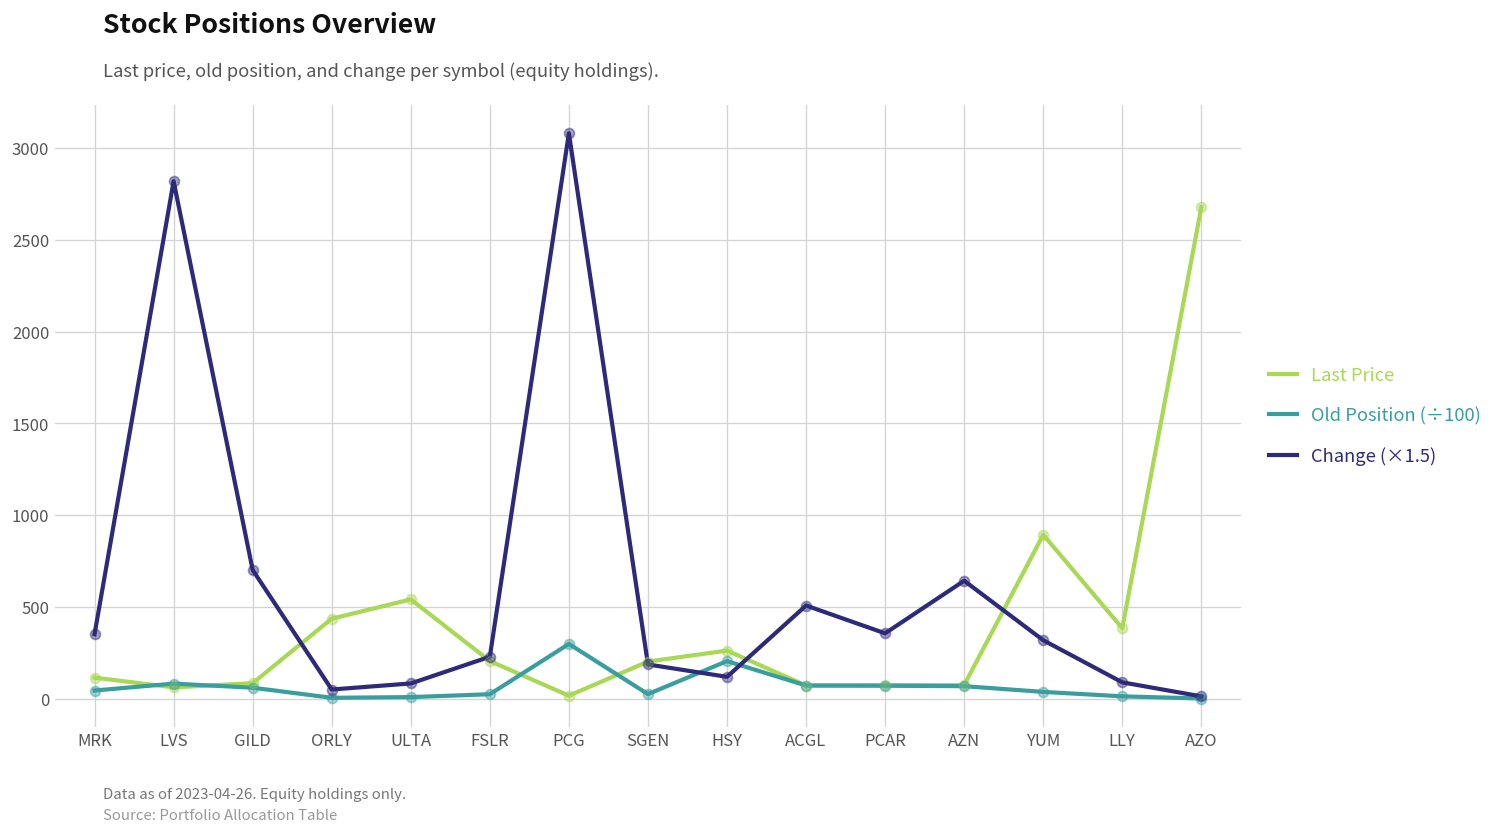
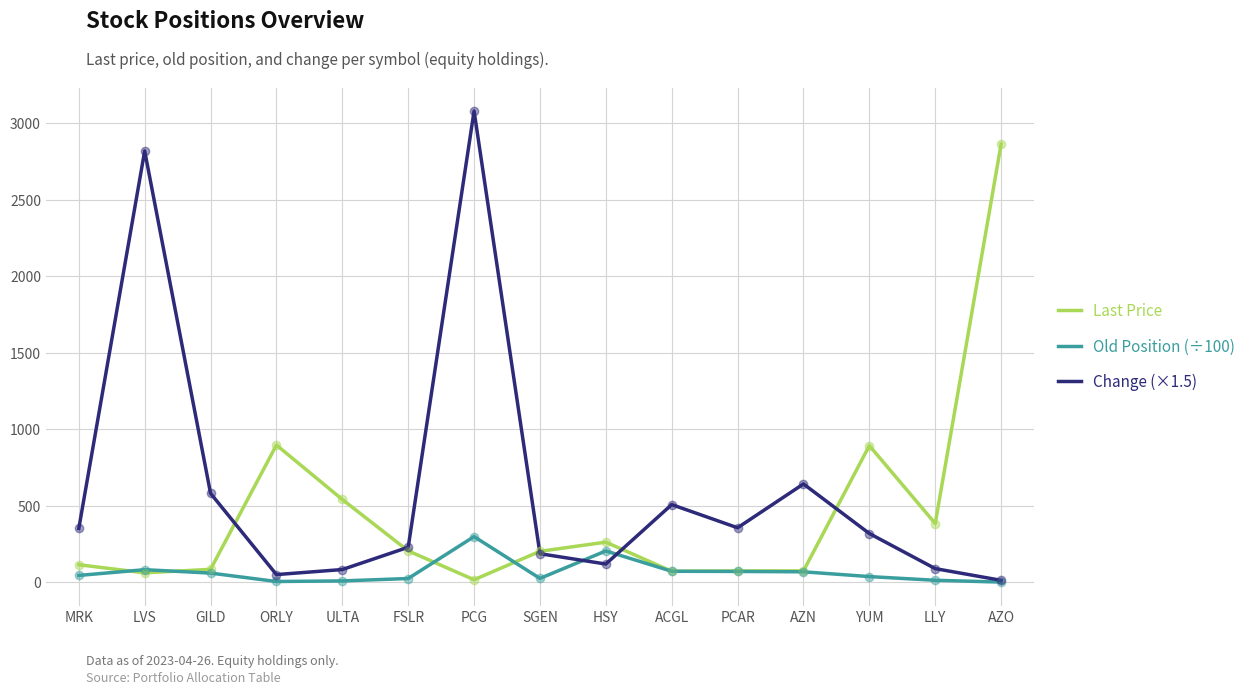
  {
    "Last Price": {
      "MRK": 120,
      "LVS": 60,
      "GILD": 90,
-     "ORLY": 440,
+     "ORLY": 900,
      "ULTA": 540,
      "FSLR": 210,
      "PCG": 20,
      "HSY": 260,
      "YUM": 890,
      "LLY": 380,
-     "AZO": 2680
+     "AZO": 2860
    },
    "Old Position (÷100)": {
      "MRK": 50,
      "LVS": 80,
      "GILD": 60,
      "ORLY": 10,
      "ULTA": 10,
      "FSLR": 30,
      "PCG": 300,
      "SGEN": 30,
      "HSY": 210,
      "YUM": 40,
      "LLY": 10
    },
    "Change (×1.5)": {
      "MRK": 350,
      "LVS": 2820,
-     "GILD": 700,
+     "GILD": 580,
      "ORLY": 50,
      "ULTA": 80,
      "FSLR": 230,
      "PCG": 3080,
      "HSY": 120,
      "ACGL": 510,
      "PCAR": 360,
      "AZN": 640,
      "YUM": 320,
      "LLY": 90
    }
  }
